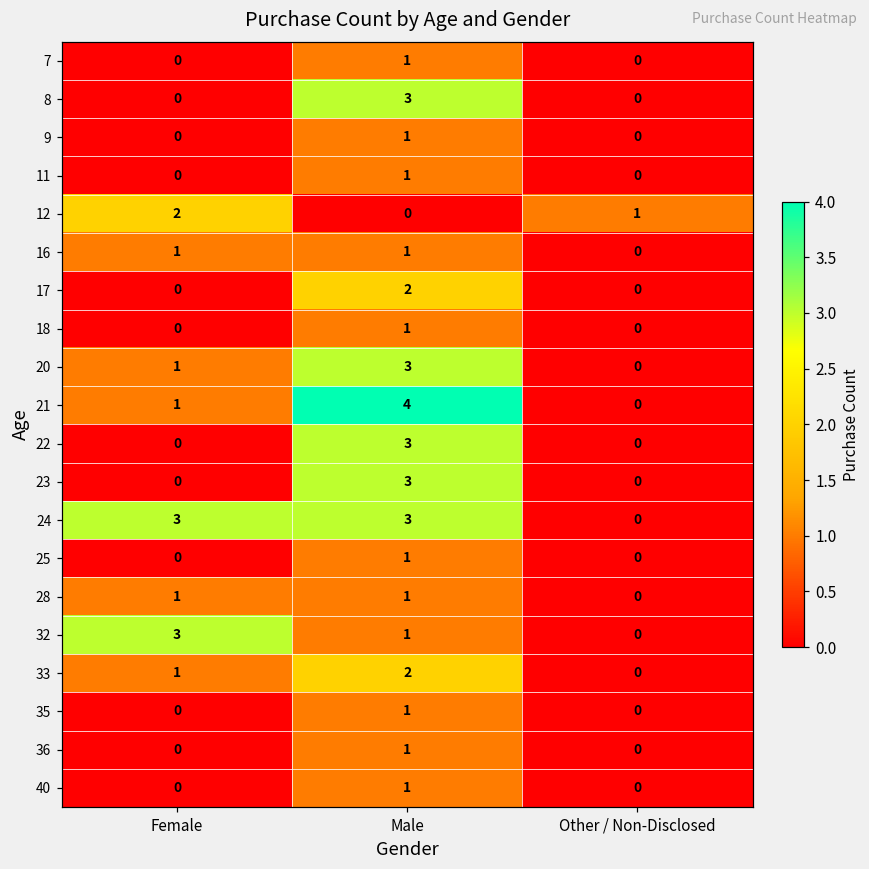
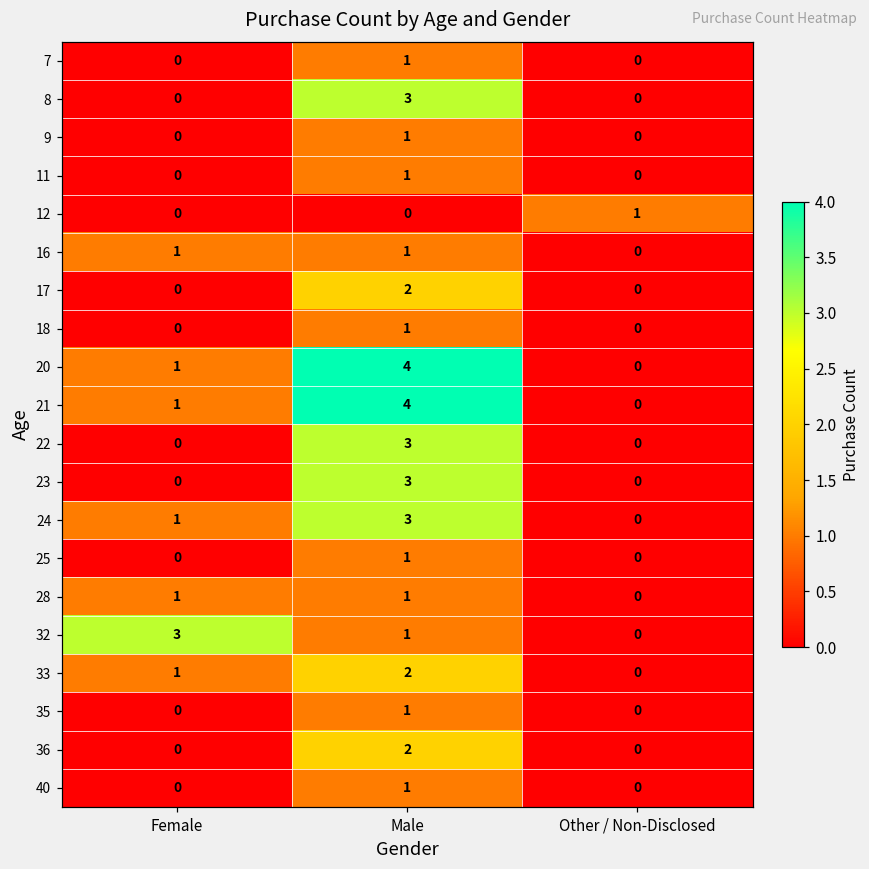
  {
    "7": {
      "Female": 0,
      "Male": 1,
      "Other / Non-Disclosed": 0
    },
    "8": {
      "Female": 0,
      "Male": 3,
      "Other / Non-Disclosed": 0
    },
    "9": {
      "Female": 0,
      "Male": 1,
      "Other / Non-Disclosed": 0
    },
    "11": {
      "Female": 0,
      "Male": 1,
      "Other / Non-Disclosed": 0
    },
    "12": {
-     "Female": 2,
+     "Female": 0,
      "Male": 0,
      "Other / Non-Disclosed": 1
    },
    "16": {
      "Female": 1,
      "Male": 1,
      "Other / Non-Disclosed": 0
    },
    "17": {
      "Female": 0,
      "Male": 2,
      "Other / Non-Disclosed": 0
    },
    "18": {
      "Female": 0,
      "Male": 1,
      "Other / Non-Disclosed": 0
    },
    "20": {
      "Female": 1,
-     "Male": 3,
+     "Male": 4,
      "Other / Non-Disclosed": 0
    },
    "21": {
      "Female": 1,
      "Male": 4,
      "Other / Non-Disclosed": 0
    },
    "22": {
      "Female": 0,
      "Male": 3,
      "Other / Non-Disclosed": 0
    },
    "23": {
      "Female": 0,
      "Male": 3,
      "Other / Non-Disclosed": 0
    },
    "24": {
-     "Female": 3,
+     "Female": 1,
      "Male": 3,
      "Other / Non-Disclosed": 0
    },
    "25": {
      "Female": 0,
      "Male": 1,
      "Other / Non-Disclosed": 0
    },
    "28": {
      "Female": 1,
      "Male": 1,
      "Other / Non-Disclosed": 0
    },
    "32": {
      "Female": 3,
      "Male": 1,
      "Other / Non-Disclosed": 0
    },
    "33": {
      "Female": 1,
      "Male": 2,
      "Other / Non-Disclosed": 0
    },
    "35": {
      "Female": 0,
      "Male": 1,
      "Other / Non-Disclosed": 0
    },
    "36": {
      "Female": 0,
-     "Male": 1,
+     "Male": 2,
      "Other / Non-Disclosed": 0
    },
    "40": {
      "Female": 0,
      "Male": 1,
      "Other / Non-Disclosed": 0
    }
  }
